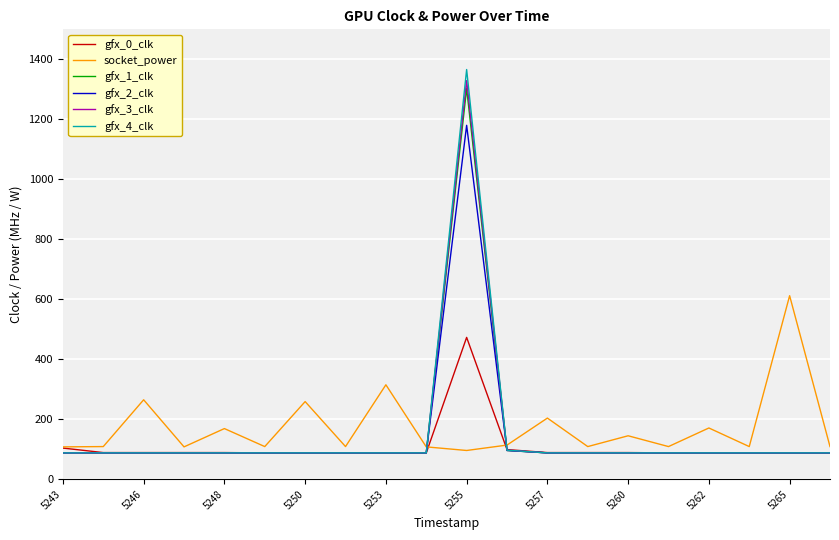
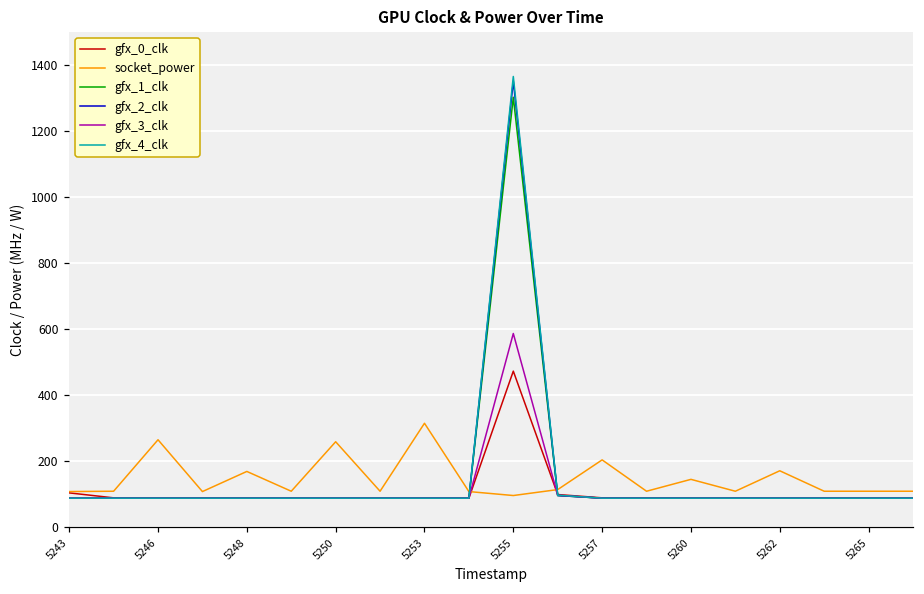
  {
    "gfx_0_clk": {
      "5255": 470
    },
    "socket_power": {
      "5246": 270,
      "5248": 170,
      "5250": 260,
      "5253": 320,
      "5255": 100,
      "5257": 200,
      "5260": 150,
      "5262": 170,
-     "5265": 610
+     "5265": 110
    },
    "gfx_1_clk": {
      "5255": 1300
    },
    "gfx_2_clk": {
-     "5255": 1180
+     "5255": 1350
    },
    "gfx_3_clk": {
-     "5255": 1330
+     "5255": 590
    },
    "gfx_4_clk": {
      "5255": 1370
    }
  }
